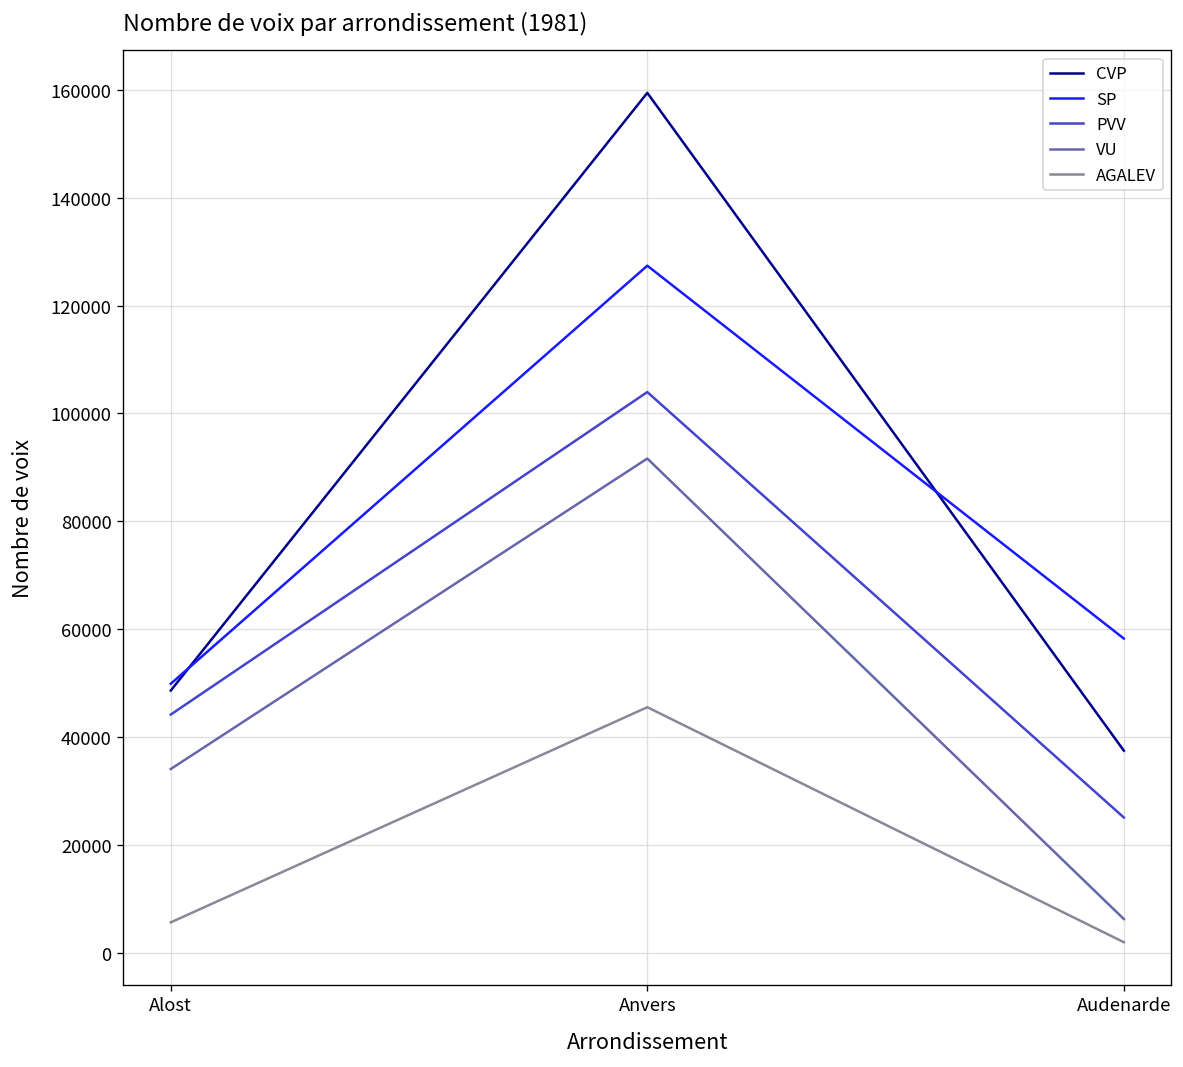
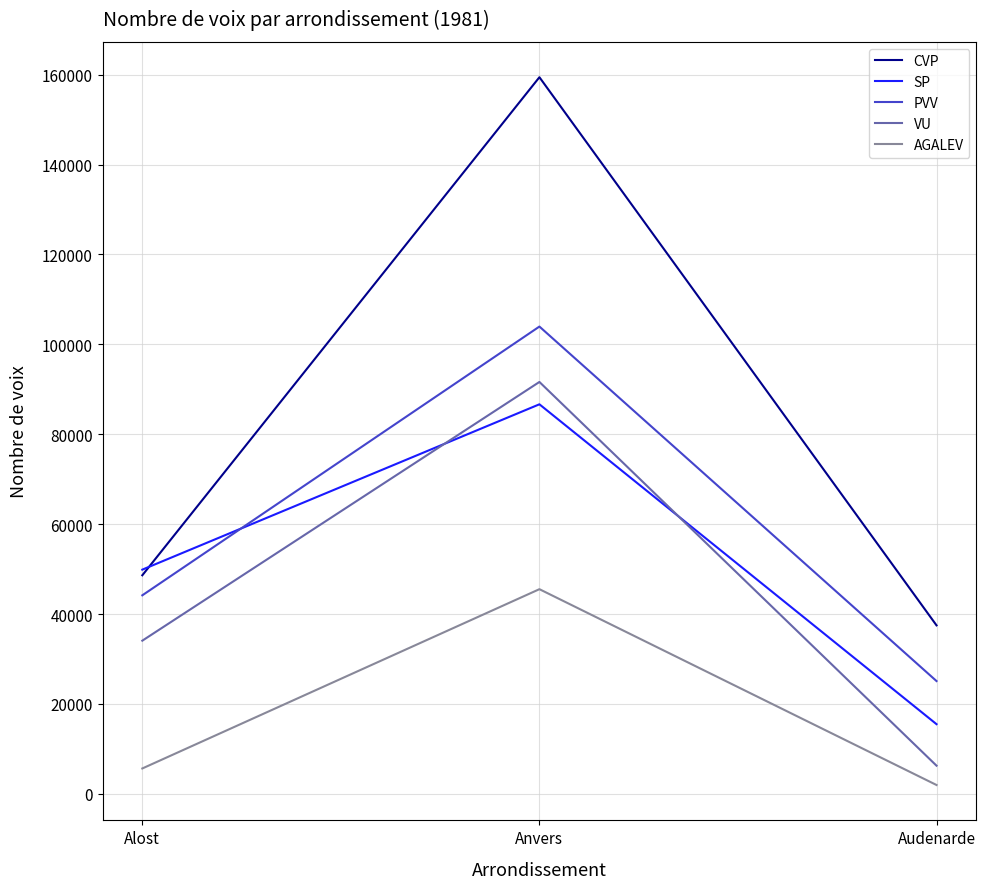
  {
    "CVP": {
      "Alost": 49000,
      "Anvers": 159000,
      "Audenarde": 37000
    },
    "SP": {
      "Alost": 50000,
-     "Anvers": 127000,
-     "Audenarde": 58000
+     "Anvers": 87000,
+     "Audenarde": 16000
    }
  }
